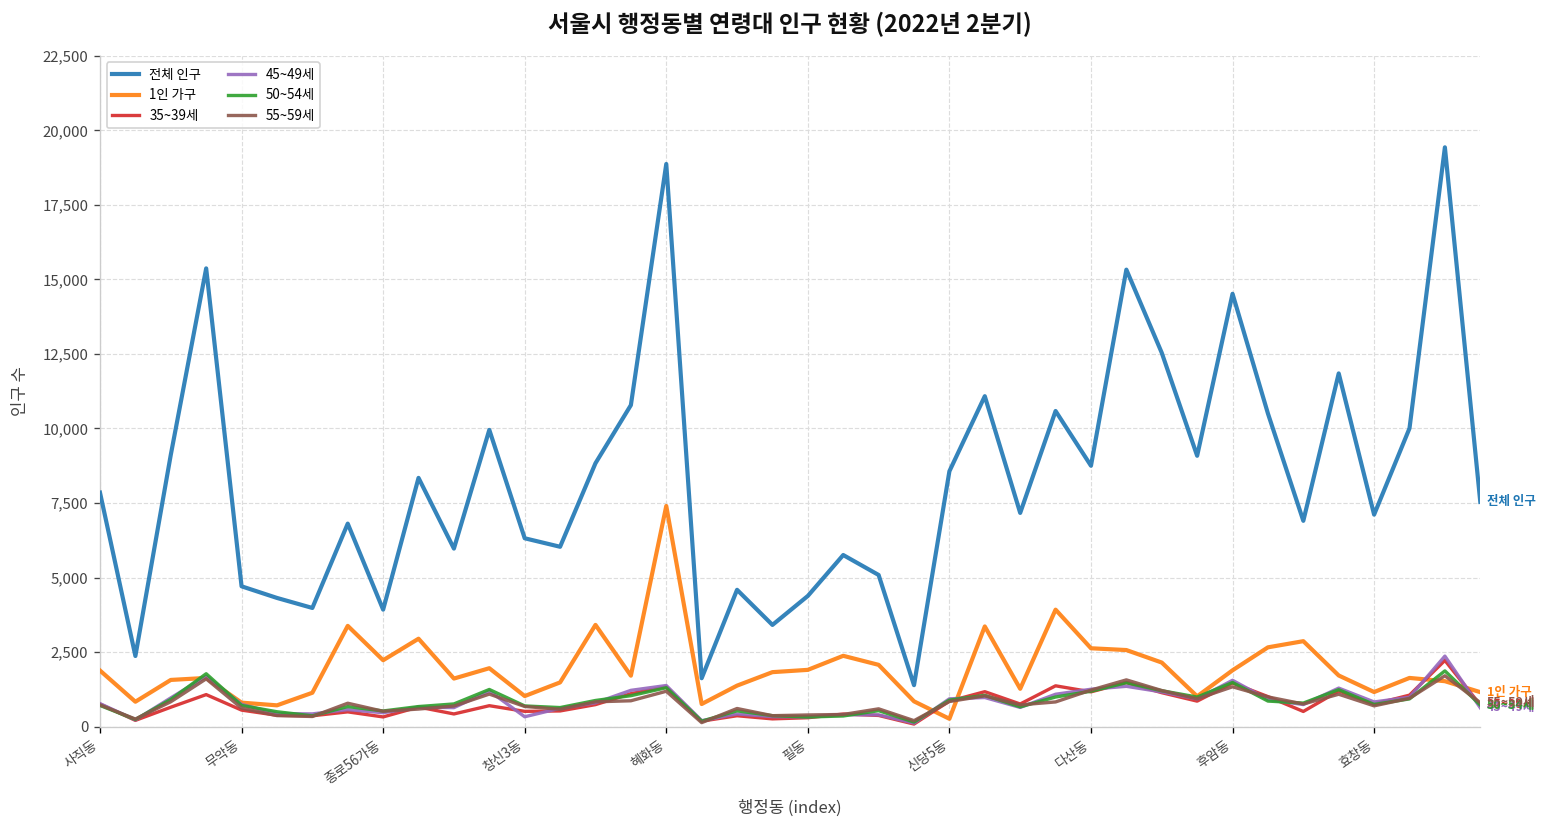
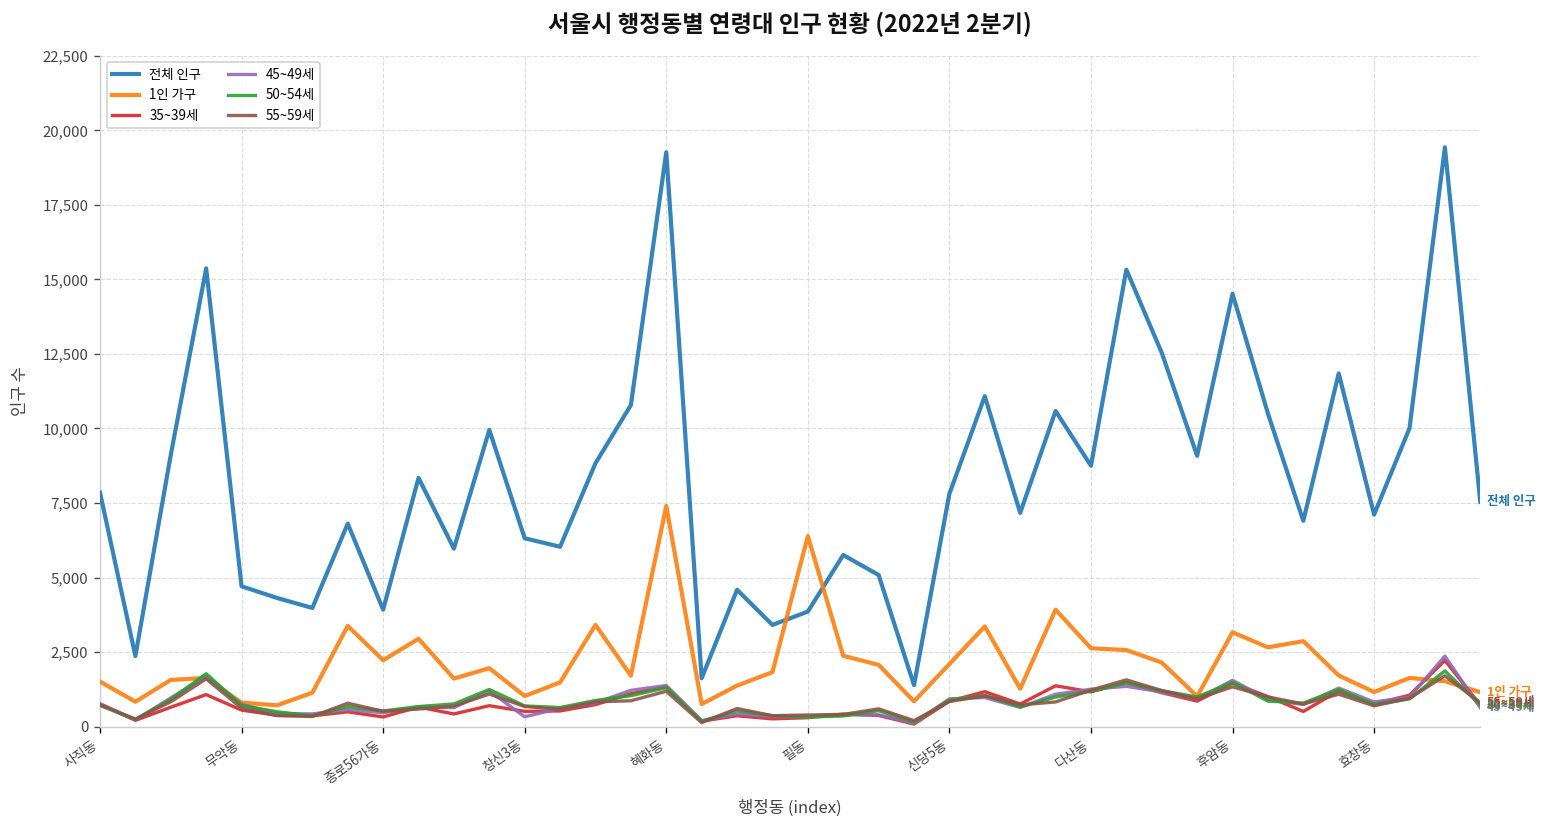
  {
    "전체 인구": {
      "사직동": "7,800",
      "무악동": "4,700",
      "종로56가동": "3,900",
      "창신3동": "6,300",
-     "혜화동": "18,900",
-     "필동": "4,400",
-     "신당5동": "8,600",
+     "혜화동": "19,300",
+     "필동": "3,900",
+     "신당5동": "7,800",
      "다산동": "8,800",
      "후암동": "14,500",
      "효창동": "7,100"
    },
    "1인 가구": {
-     "사직동": "1,900",
+     "사직동": "1,500",
      "종로56가동": "2,200",
      "창신3동": "1,000",
      "혜화동": "7,400",
-     "필동": "1,900",
-     "신당5동": "300",
+     "필동": "6,400",
+     "신당5동": "2,100",
      "다산동": "2,600",
-     "후암동": "1,900",
+     "후암동": "3,200",
      "효창동": "1,200"
    },
    "35~39세": {
      "종로56가동": "300",
      "창신3동": "500"
    },
    "45~49세": {
      "창신3동": "300"
    },
    "55~59세": {
      "혜화동": "1,200",
      "후암동": "1,300"
    }
  }
